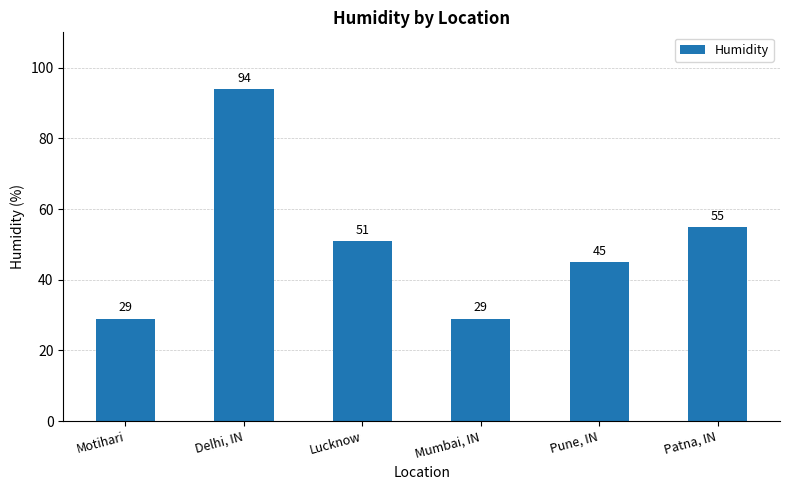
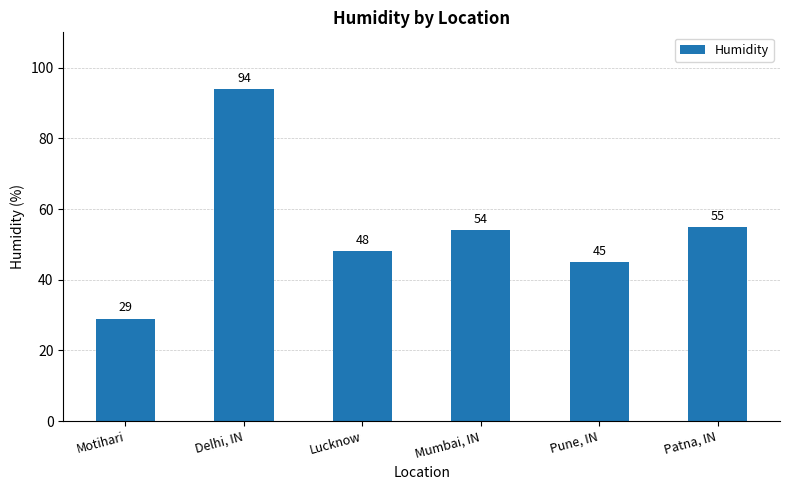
  {
    "Motihari": 29,
    "Delhi, IN": 94,
-   "Lucknow": 51,
-   "Mumbai, IN": 29,
+   "Lucknow": 48,
+   "Mumbai, IN": 54,
    "Pune, IN": 45,
    "Patna, IN": 55
  }
